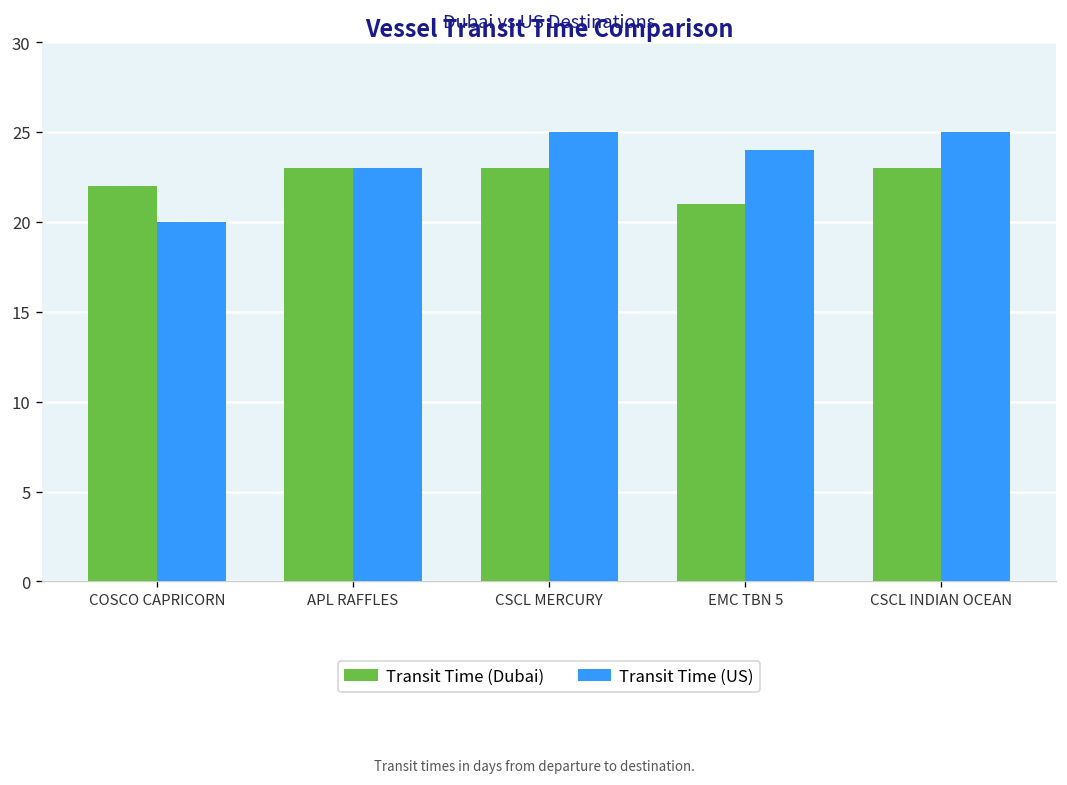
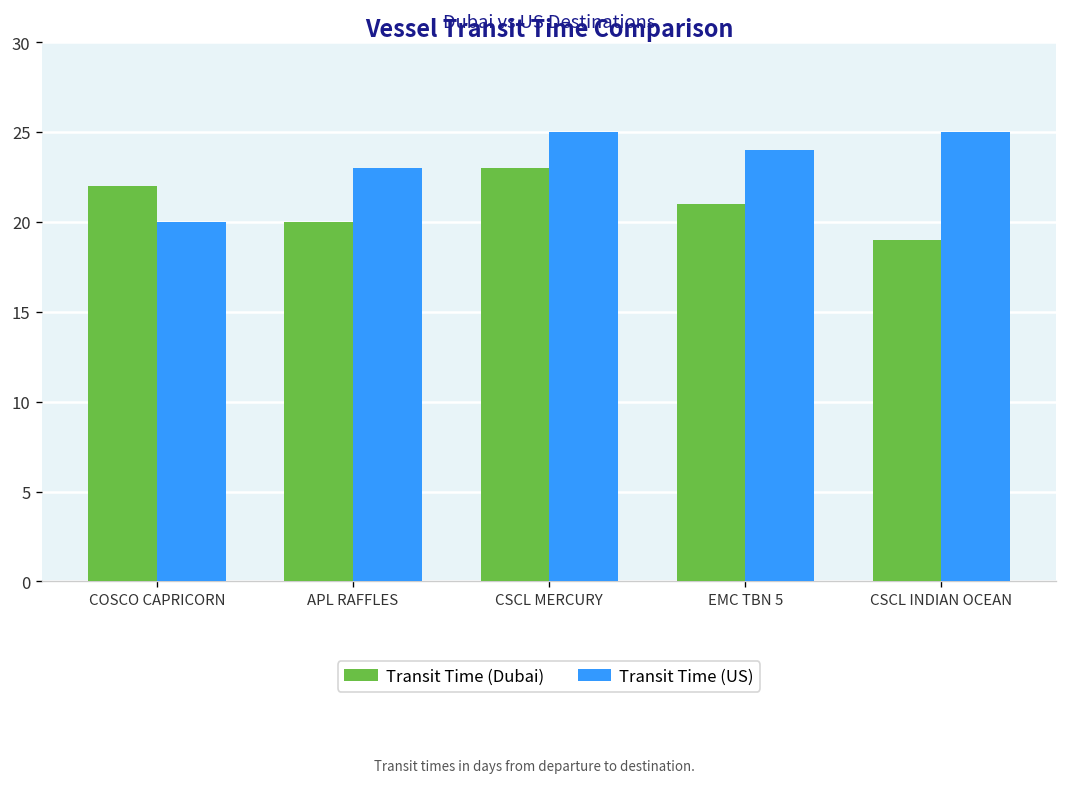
  {
    "Transit Time (Dubai)": {
      "COSCO CAPRICORN": 22,
-     "APL RAFFLES": 23,
+     "APL RAFFLES": 20,
      "CSCL MERCURY": 23,
      "EMC TBN 5": 21,
-     "CSCL INDIAN OCEAN": 23
+     "CSCL INDIAN OCEAN": 19
    },
    "Transit Time (US)": {
      "COSCO CAPRICORN": 20,
      "APL RAFFLES": 23,
      "CSCL MERCURY": 25,
      "EMC TBN 5": 24,
      "CSCL INDIAN OCEAN": 25
    }
  }
